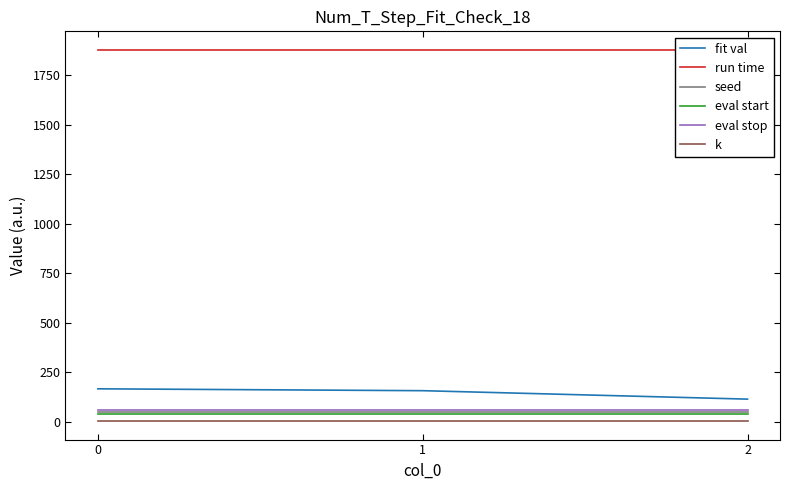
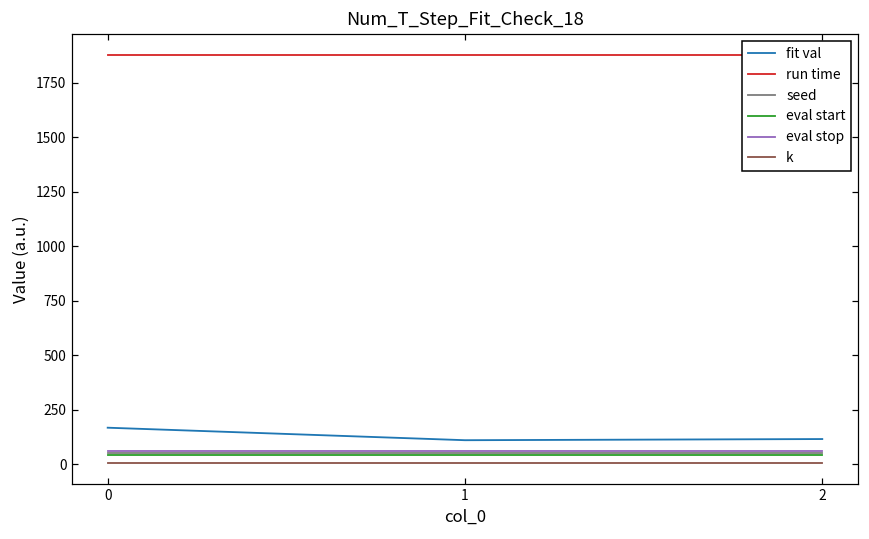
  {
    "fit val": {
      "0": 170,
-     "1": 160,
+     "1": 110,
      "2": 110
    },
    "run time": {
      "0": 1880,
      "1": 1880
    },
    "k": {
      "0": 0,
      "1": 0,
      "2": 0
    }
  }
